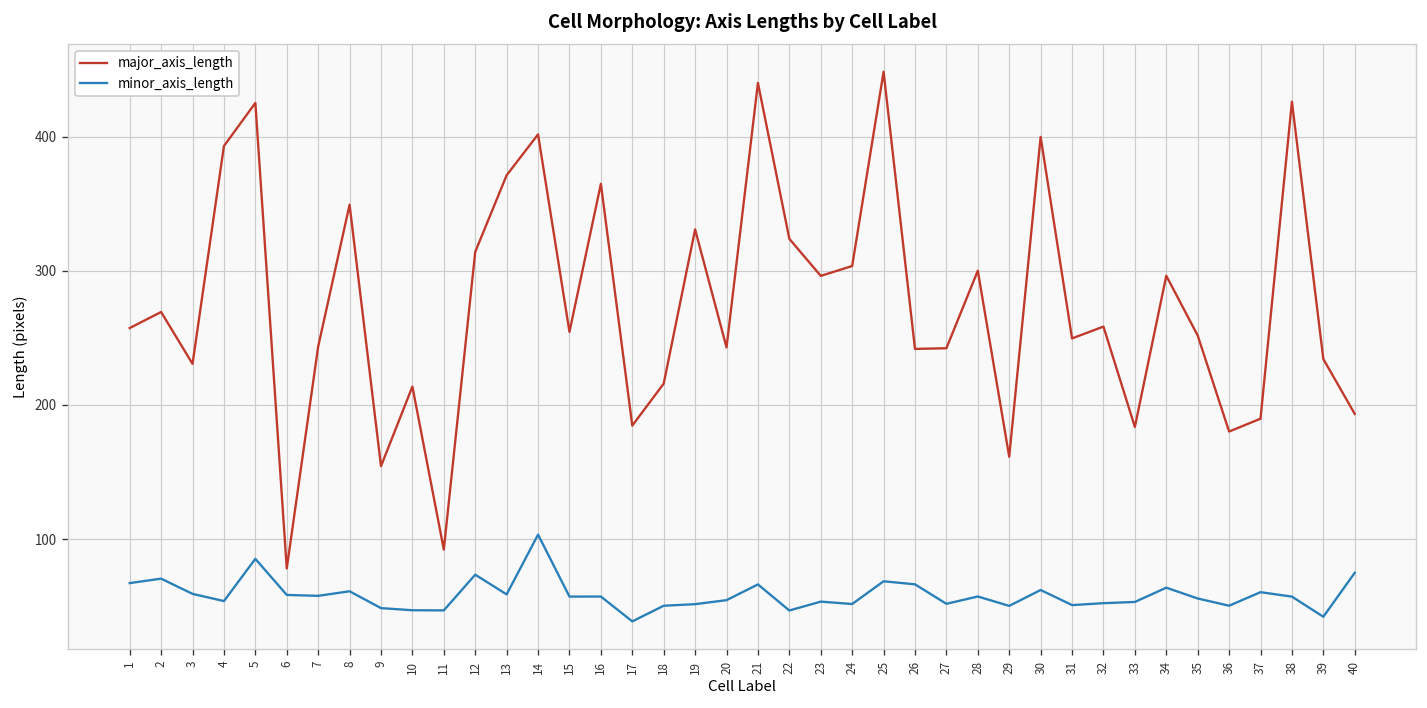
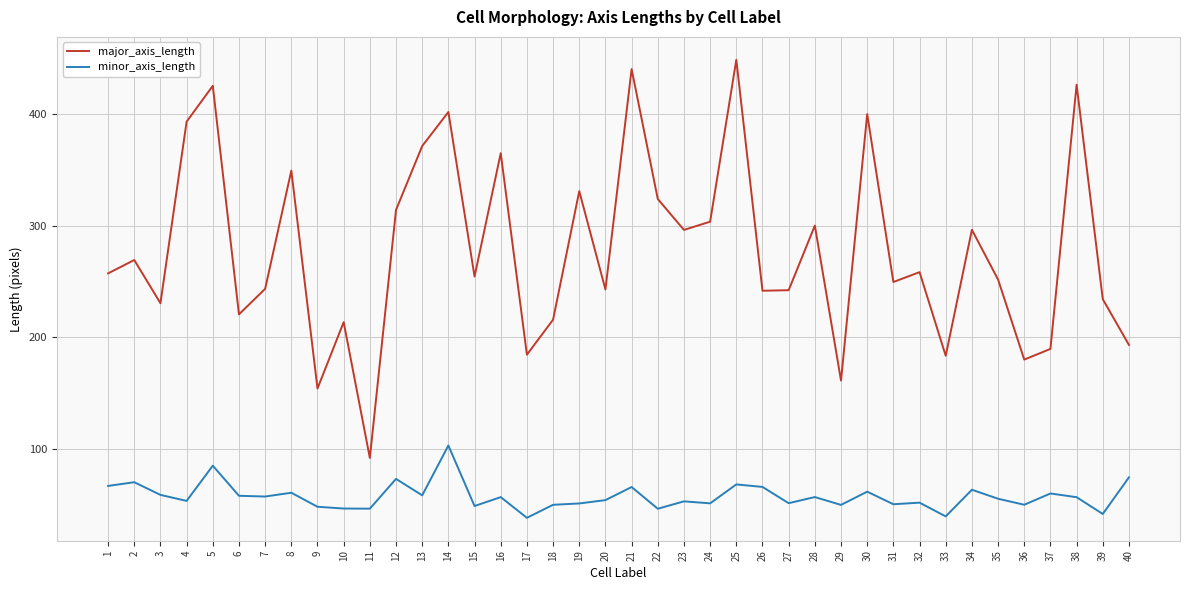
  {
    "major_axis_length": {
      "1": 257,
      "2": 269,
      "3": 231,
      "4": 393,
      "5": 425,
-     "6": 78,
+     "6": 221,
      "7": 244,
      "8": 349,
      "9": 154,
      "10": 214,
      "11": 92,
      "12": 314,
      "13": 371,
      "14": 402,
      "15": 254,
      "16": 365,
      "17": 185,
      "18": 216,
      "19": 331,
      "20": 243,
      "21": 440,
      "22": 324,
      "23": 296,
      "24": 304,
      "25": 448,
      "26": 242,
      "27": 242,
      "28": 300,
      "29": 161,
      "30": 400,
      "31": 250,
      "32": 258,
      "33": 184,
      "34": 296,
      "35": 252,
      "36": 180,
      "37": 190,
      "38": 426,
      "39": 234,
      "40": 193
    },
    "minor_axis_length": {
      "1": 67,
      "2": 71,
      "3": 59,
      "4": 54,
      "5": 85,
      "6": 58,
      "7": 58,
      "8": 61,
      "9": 49,
      "10": 47,
      "11": 47,
      "12": 74,
      "13": 59,
      "14": 103,
-     "15": 57,
+     "15": 49,
      "16": 57,
      "17": 39,
      "18": 50,
      "19": 52,
      "20": 55,
      "21": 66,
      "22": 47,
      "23": 53,
      "24": 52,
      "25": 69,
      "26": 66,
      "27": 52,
      "28": 57,
      "29": 50,
      "30": 62,
      "31": 51,
      "32": 52,
-     "33": 53,
+     "33": 40,
      "34": 64,
      "35": 56,
      "36": 50,
      "37": 61,
      "38": 57,
      "39": 42,
      "40": 75
    }
  }
